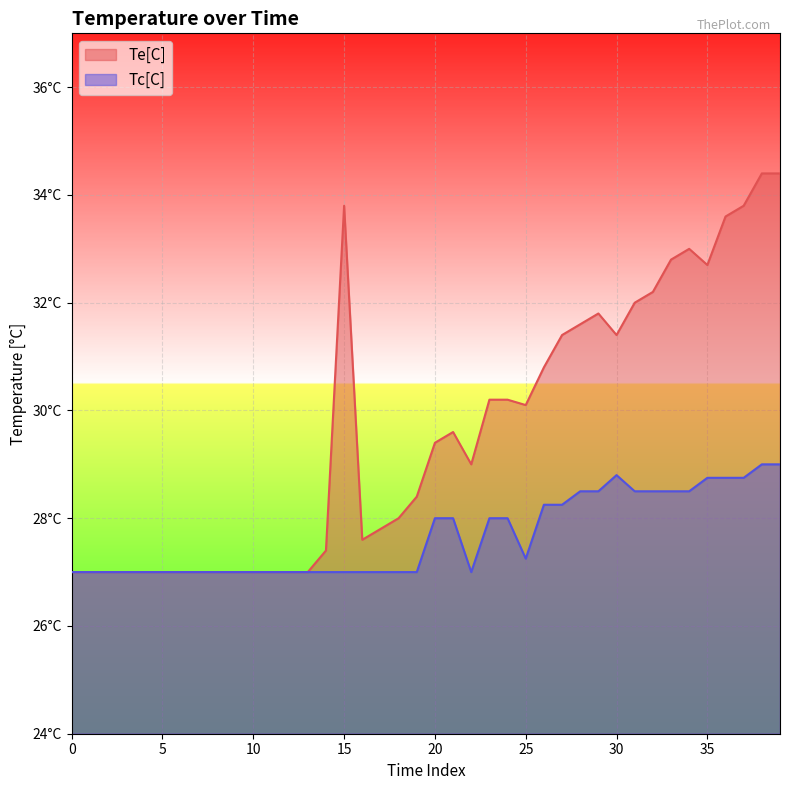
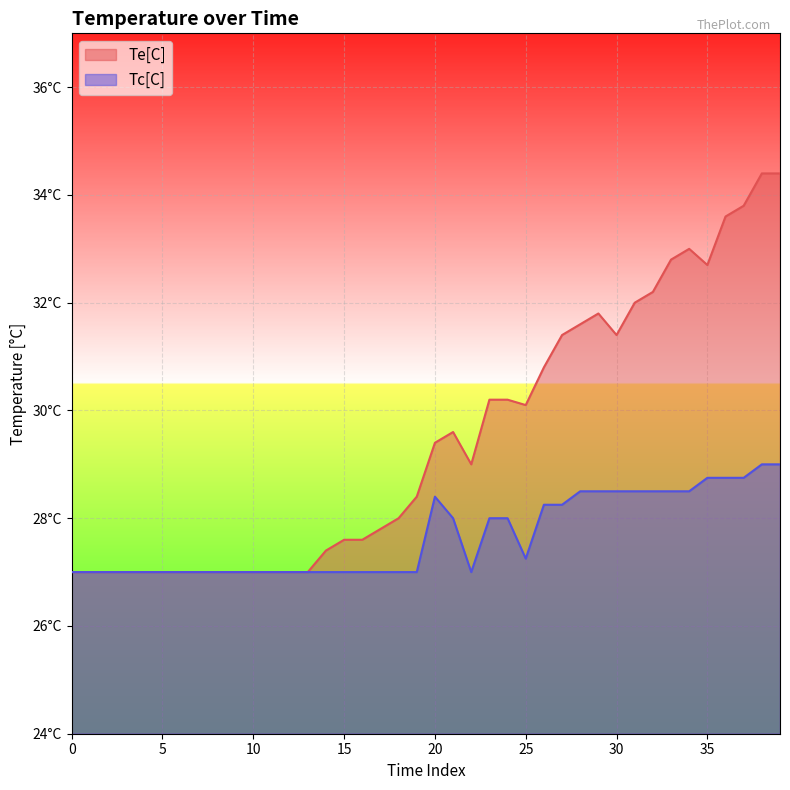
  {
    "Te[C]": {
-     "15": "33.8°C",
+     "15": "27.6°C",
      "20": "29.4°C",
      "25": "30.1°C",
      "30": "31.4°C",
      "35": "32.7°C"
    },
    "Tc[C]": {
      "15": "27.0°C",
-     "20": "28.0°C",
+     "20": "28.4°C",
      "25": "27.3°C",
-     "30": "28.8°C",
+     "30": "28.5°C",
      "35": "28.8°C"
    }
  }
